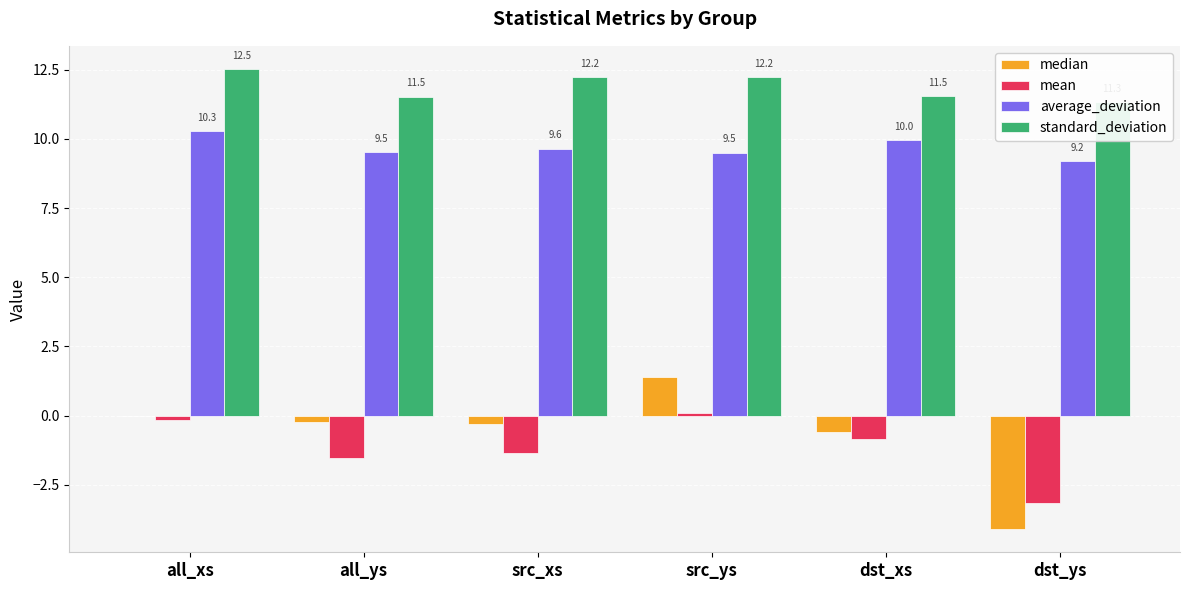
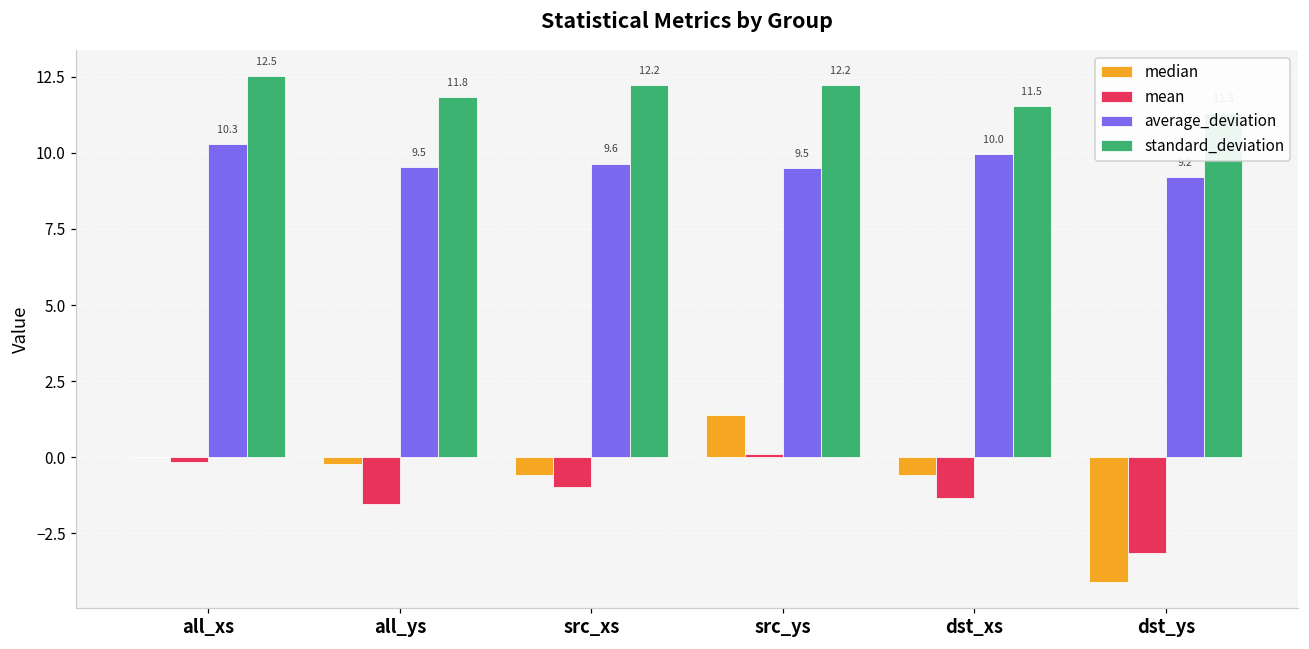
  {
    "median": {
      "all_ys": -0.2,
-     "src_xs": -0.3,
+     "src_xs": -0.6,
      "src_ys": 1.4,
      "dst_xs": -0.6,
      "dst_ys": -4.1
    },
    "mean": {
      "all_xs": -0.2,
      "all_ys": -1.5,
-     "src_xs": -1.3,
+     "src_xs": -1.0,
      "src_ys": 0.1,
-     "dst_xs": -0.9,
+     "dst_xs": -1.3,
      "dst_ys": -3.2
    },
    "average_deviation": {
      "all_xs": 10.3,
      "all_ys": 9.5,
      "src_xs": 9.6,
      "src_ys": 9.5,
      "dst_xs": 10.0,
      "dst_ys": 9.2
    },
    "standard_deviation": {
      "all_xs": 12.5,
-     "all_ys": 11.5,
+     "all_ys": 11.8,
      "src_xs": 12.2,
      "src_ys": 12.2,
      "dst_xs": 11.5
    }
  }
